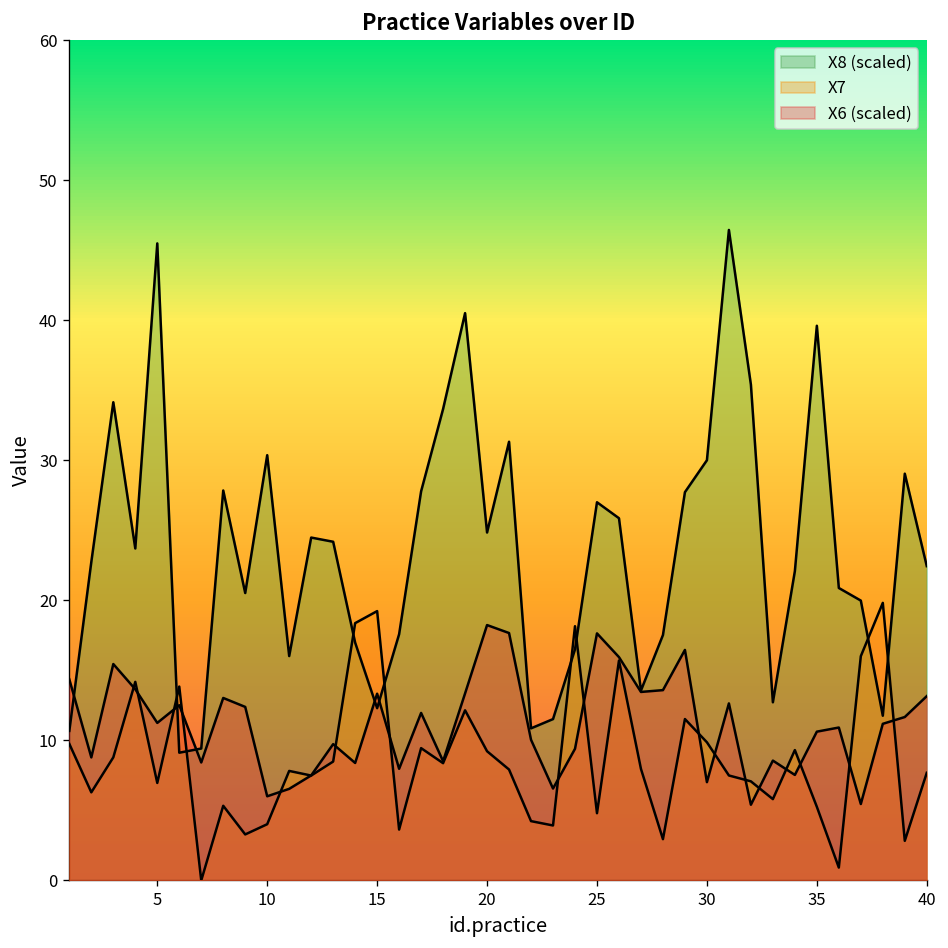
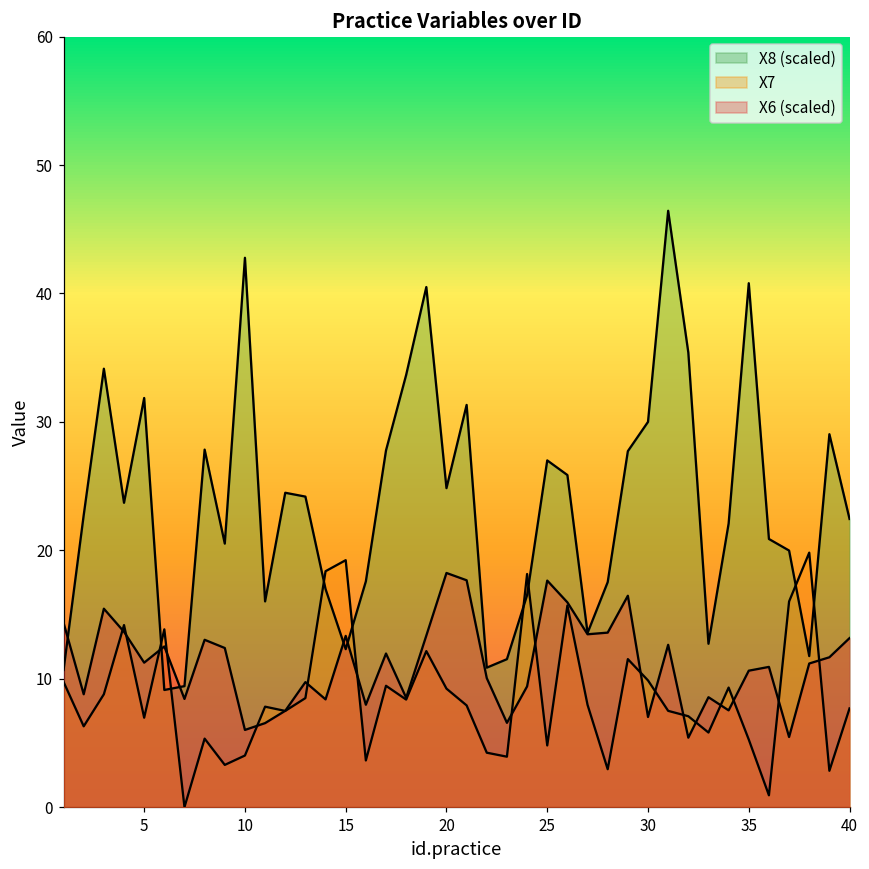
  {
    "X8 (scaled)": {
-     "5": 45.5,
-     "10": 30.4,
+     "5": 31.9,
+     "10": 42.8,
      "15": 12.3,
      "20": 24.8,
      "25": 27.0,
      "30": 30.0,
-     "35": 39.6,
+     "35": 40.8,
      "40": 22.4
    }
  }
